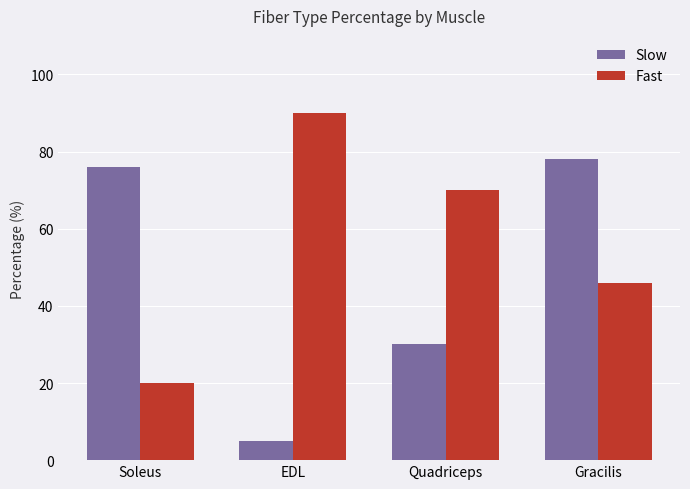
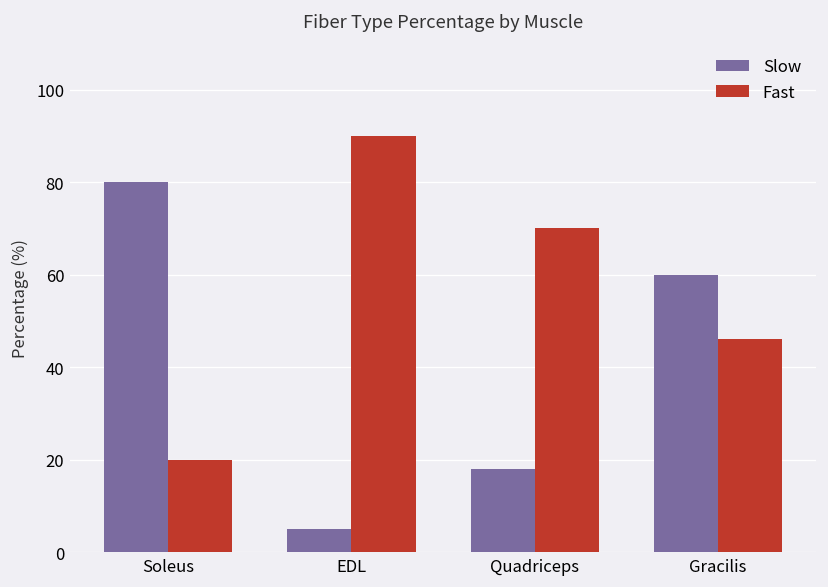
  {
    "Slow": {
-     "Soleus": 76,
+     "Soleus": 80,
      "EDL": 5,
-     "Quadriceps": 30,
-     "Gracilis": 78
+     "Quadriceps": 18,
+     "Gracilis": 60
    },
    "Fast": {
      "Soleus": 20,
      "EDL": 90,
      "Quadriceps": 70,
      "Gracilis": 46
    }
  }
